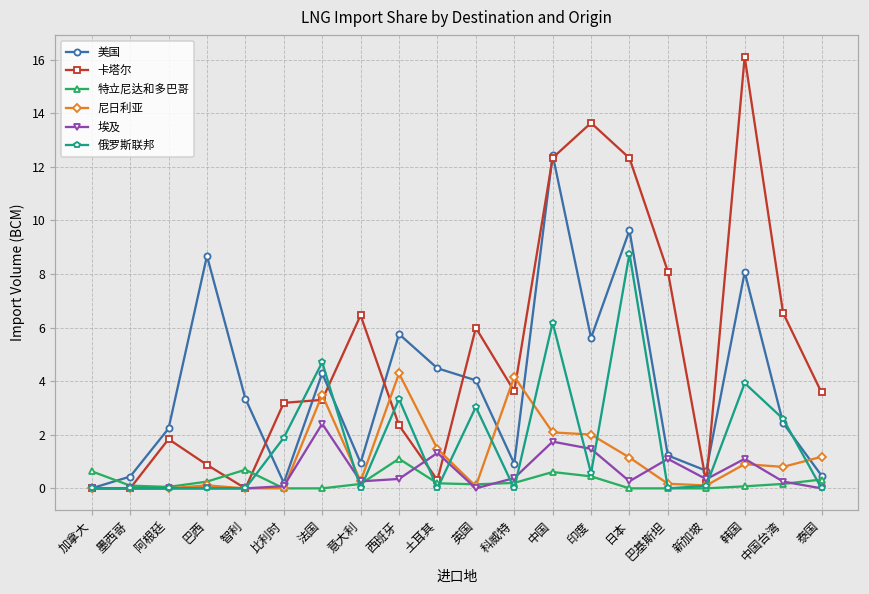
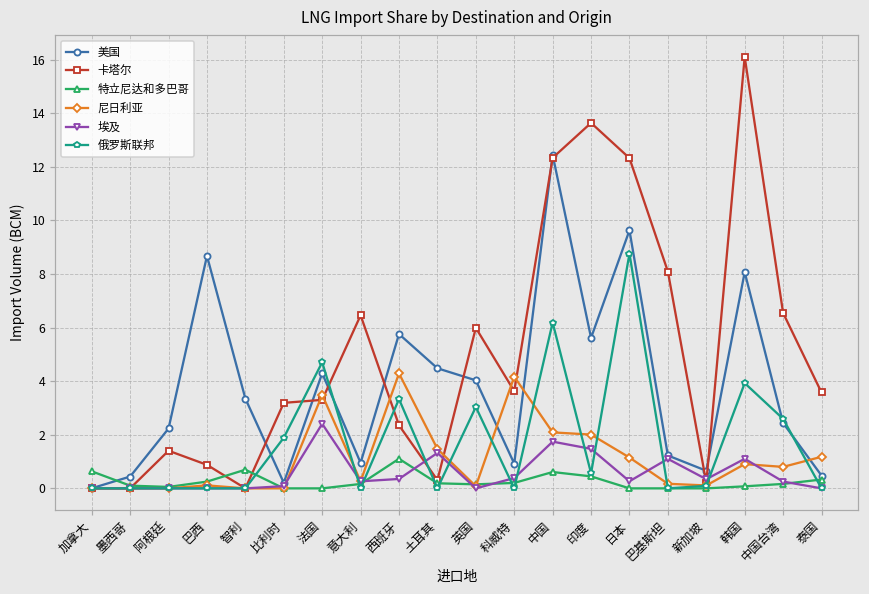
  {
    "美国": {
      "墨西哥": 0.4,
      "阿根廷": 2.2,
      "巴西": 8.7,
      "智利": 3.4,
      "比利时": 0.2,
      "法国": 4.3,
      "意大利": 1.0,
      "西班牙": 5.8,
      "土耳其": 4.5,
      "英国": 4.0,
      "科威特": 0.9,
      "中国": 12.4,
      "印度": 5.6,
      "日本": 9.6,
      "巴基斯坦": 1.2,
      "新加坡": 0.7,
      "韩国": 8.1,
      "中国台湾": 2.4,
      "泰国": 0.5
    },
    "卡塔尔": {
-     "阿根廷": 1.8,
+     "阿根廷": 1.4,
      "巴西": 0.9,
      "比利时": 3.2,
      "法国": 3.3,
      "意大利": 6.5,
      "西班牙": 2.4,
      "土耳其": 0.3,
      "英国": 6.0,
      "科威特": 3.6,
      "中国": 12.3,
      "印度": 13.6,
      "日本": 12.3,
      "巴基斯坦": 8.1,
      "韩国": 16.1,
      "中国台湾": 6.5,
      "泰国": 3.6
    },
    "尼日利亚": {
      "巴西": 0.1,
      "法国": 3.5,
      "西班牙": 4.3,
      "土耳其": 1.5,
      "科威特": 4.2,
      "中国": 2.1,
      "印度": 2.0,
      "日本": 1.2,
      "巴基斯坦": 0.2,
      "韩国": 0.9,
      "中国台湾": 0.8,
      "泰国": 1.2
    },
    "埃及": {
      "法国": 2.4,
      "西班牙": 0.4,
      "土耳其": 1.3,
      "科威特": 0.4,
      "中国": 1.7,
      "印度": 1.5,
      "日本": 0.3,
      "巴基斯坦": 1.1,
      "新加坡": 0.3,
      "韩国": 1.1
    }
  }
